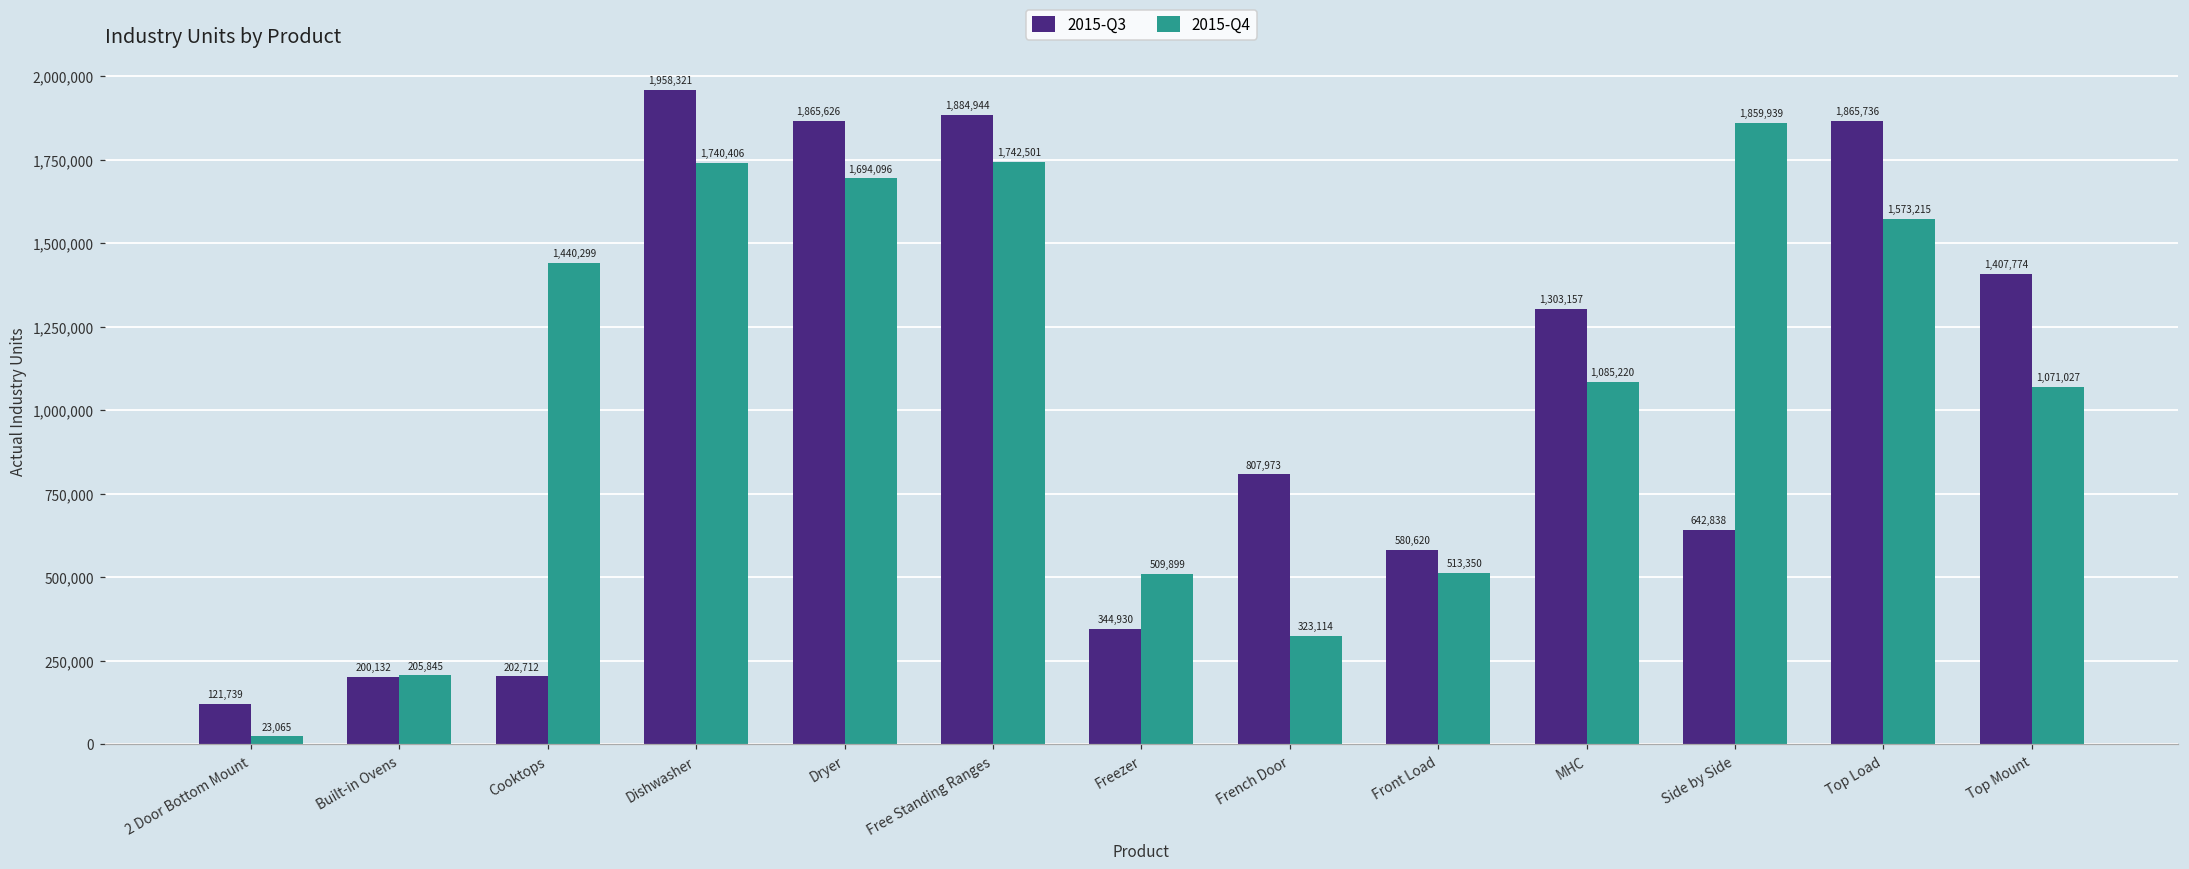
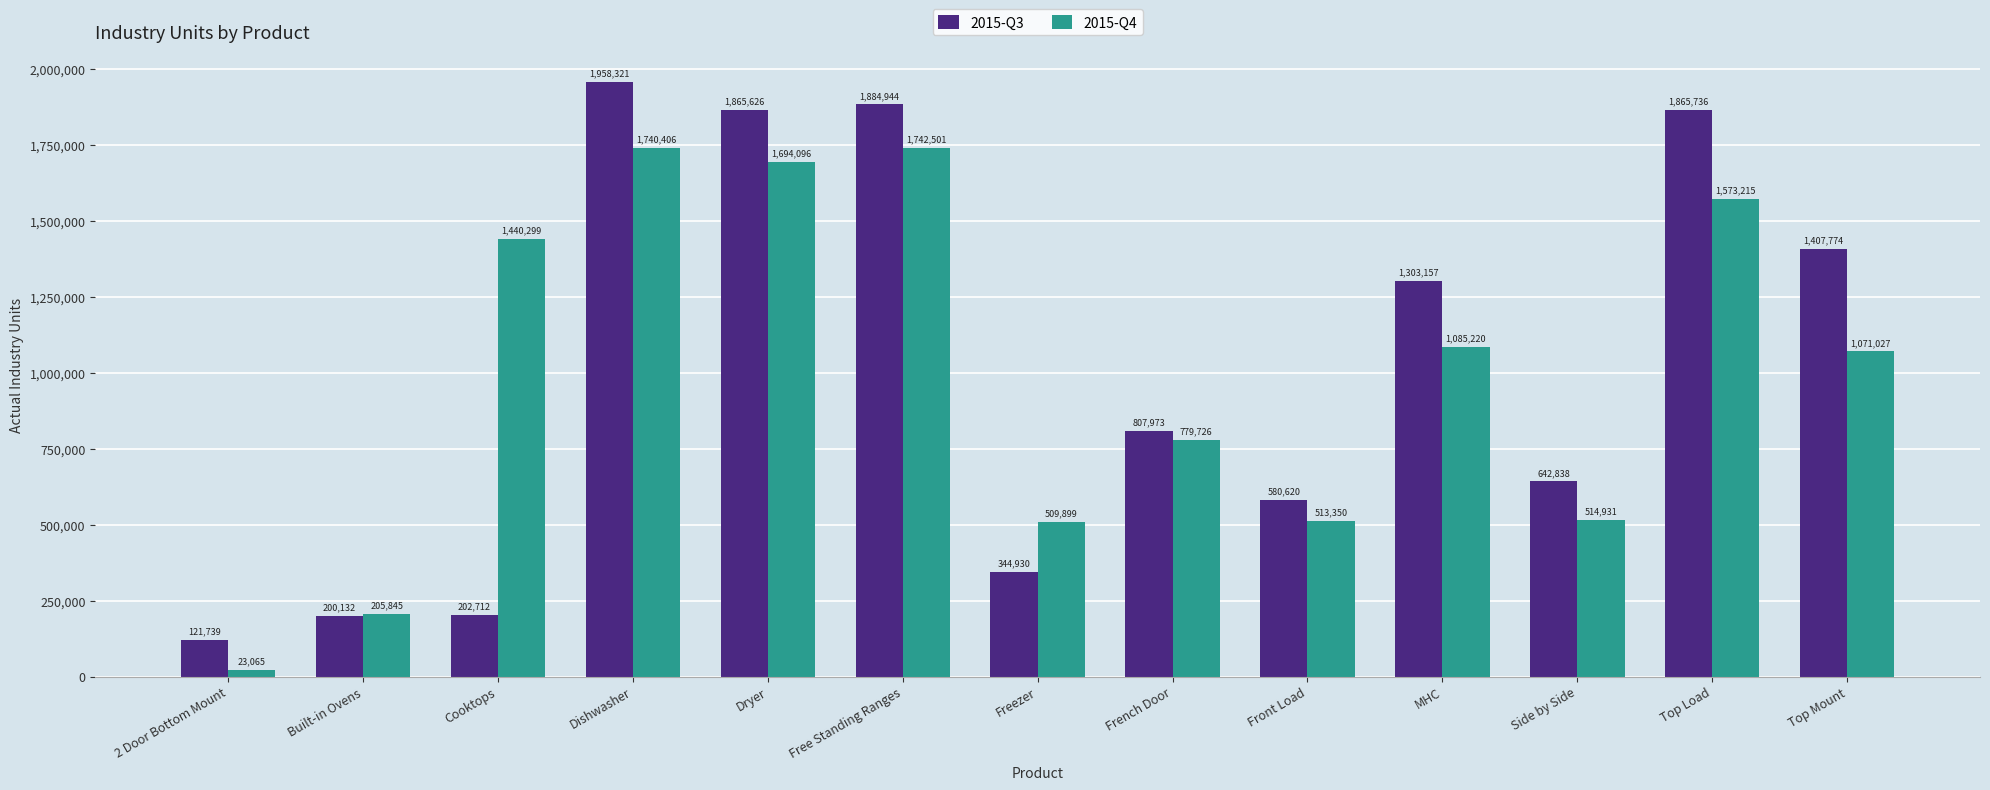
  {
    "2015-Q3": {
      "2 Door Bottom Mount": "121,739",
      "Built-in Ovens": "200,132",
      "Cooktops": "202,712",
      "Dishwasher": "1,958,321",
      "Dryer": "1,865,626",
      "Free Standing Ranges": "1,884,944",
      "Freezer": "344,930",
      "French Door": "807,973",
      "Front Load": "580,620",
      "MHC": "1,303,157",
      "Side by Side": "642,838",
      "Top Load": "1,865,736",
      "Top Mount": "1,407,774"
    },
    "2015-Q4": {
      "2 Door Bottom Mount": "23,065",
      "Built-in Ovens": "205,845",
      "Cooktops": "1,440,299",
      "Dishwasher": "1,740,406",
      "Dryer": "1,694,096",
      "Free Standing Ranges": "1,742,501",
      "Freezer": "509,899",
-     "French Door": "323,114",
+     "French Door": "779,726",
      "Front Load": "513,350",
      "MHC": "1,085,220",
-     "Side by Side": "1,859,939",
+     "Side by Side": "514,931",
      "Top Load": "1,573,215",
      "Top Mount": "1,071,027"
    }
  }
